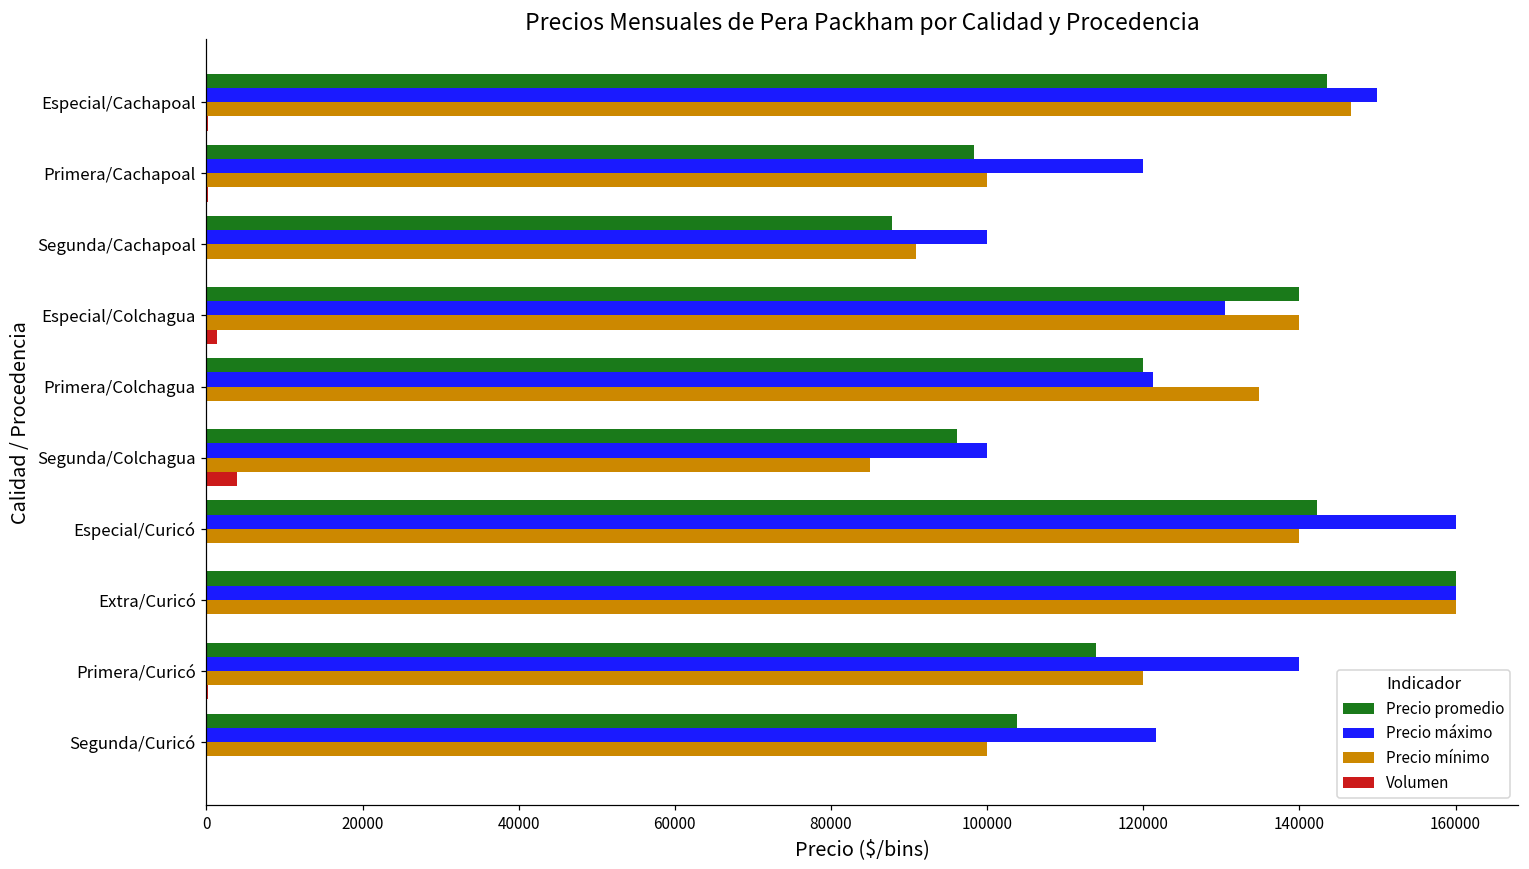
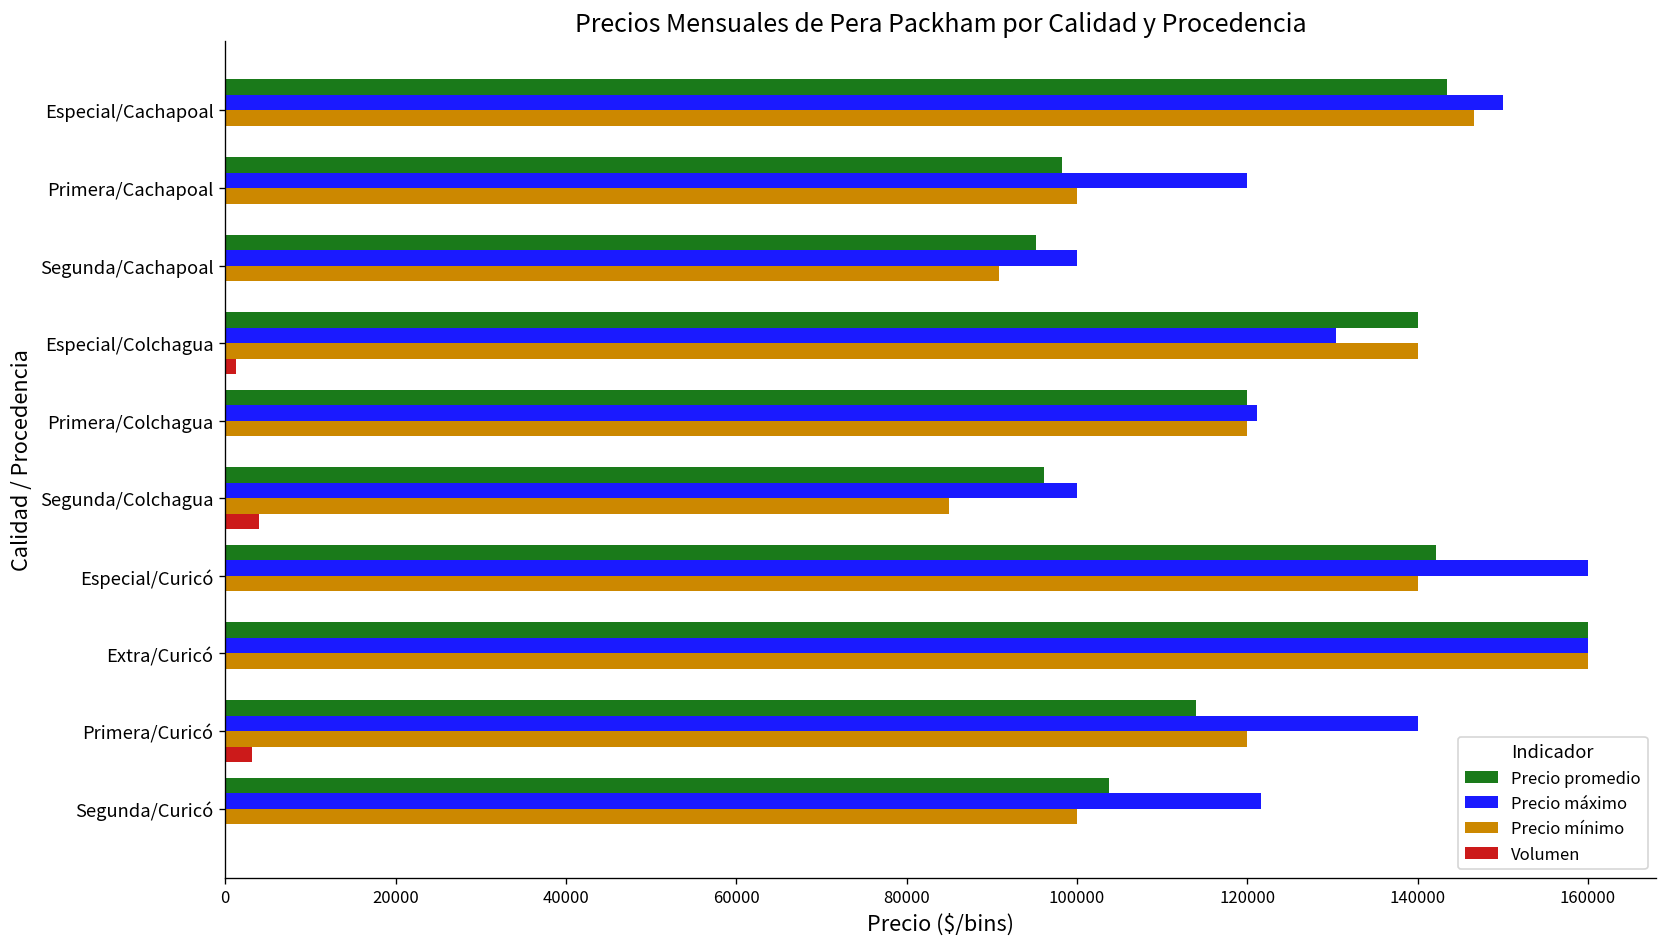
  {
    "Precio promedio": {
      "Especial/Cachapoal": 143000,
      "Primera/Cachapoal": 98000,
-     "Segunda/Cachapoal": 88000,
+     "Segunda/Cachapoal": 95000,
      "Especial/Colchagua": 140000,
      "Primera/Colchagua": 120000,
      "Segunda/Colchagua": 96000,
      "Especial/Curicó": 142000,
      "Extra/Curicó": 160000,
      "Primera/Curicó": 114000,
      "Segunda/Curicó": 104000
    },
    "Precio máximo": {
      "Especial/Cachapoal": 150000,
      "Primera/Cachapoal": 120000,
      "Segunda/Cachapoal": 100000,
      "Especial/Colchagua": 130000,
      "Primera/Colchagua": 121000,
      "Segunda/Colchagua": 100000,
      "Especial/Curicó": 160000,
      "Extra/Curicó": 160000,
      "Primera/Curicó": 140000,
      "Segunda/Curicó": 122000
    },
    "Precio mínimo": {
      "Especial/Cachapoal": 147000,
      "Primera/Cachapoal": 100000,
      "Segunda/Cachapoal": 91000,
      "Especial/Colchagua": 140000,
-     "Primera/Colchagua": 135000,
+     "Primera/Colchagua": 120000,
      "Segunda/Colchagua": 85000,
      "Especial/Curicó": 140000,
      "Extra/Curicó": 160000,
      "Primera/Curicó": 120000,
      "Segunda/Curicó": 100000
    },
    "Volumen": {
      "Especial/Colchagua": 1000,
      "Segunda/Colchagua": 4000,
-     "Primera/Curicó": 0
+     "Primera/Curicó": 3000
    }
  }
